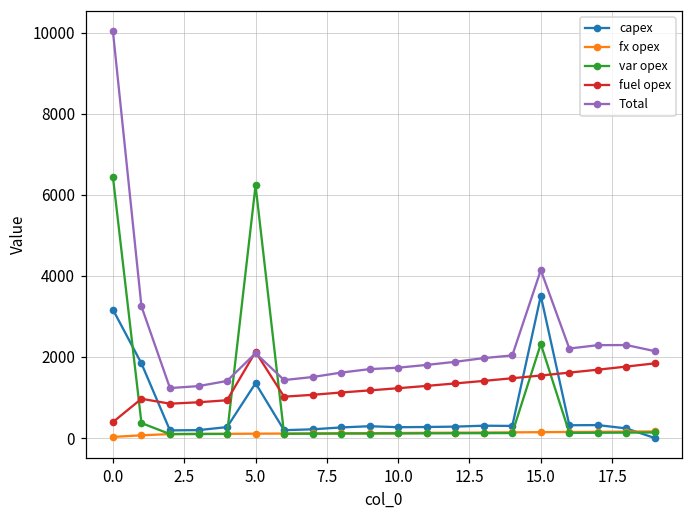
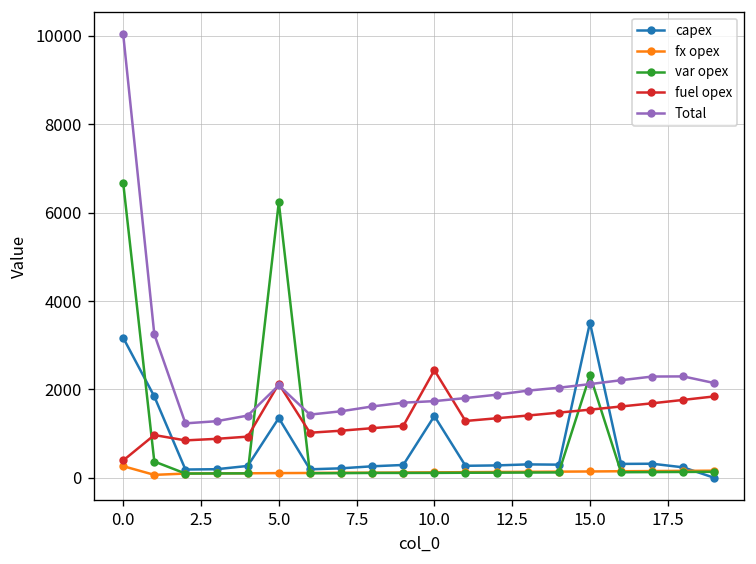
  {
    "capex": {
      "0.0": 3200,
      "5.0": 1400,
-     "10.0": 300,
+     "10.0": 1400,
      "15.0": 3500
    },
    "fx opex": {
-     "0.0": 0,
+     "0.0": 300,
      "5.0": 100,
      "15.0": 100
    },
    "var opex": {
-     "0.0": 6400,
+     "0.0": 6700,
      "5.0": 6200,
      "15.0": 2300
    },
    "fuel opex": {
      "0.0": 400,
-     "10.0": 1200,
+     "10.0": 2400,
      "15.0": 1500
    },
    "Total": {
      "0.0": 10000,
      "10.0": 1700,
-     "15.0": 4100
+     "15.0": 2100
    }
  }
